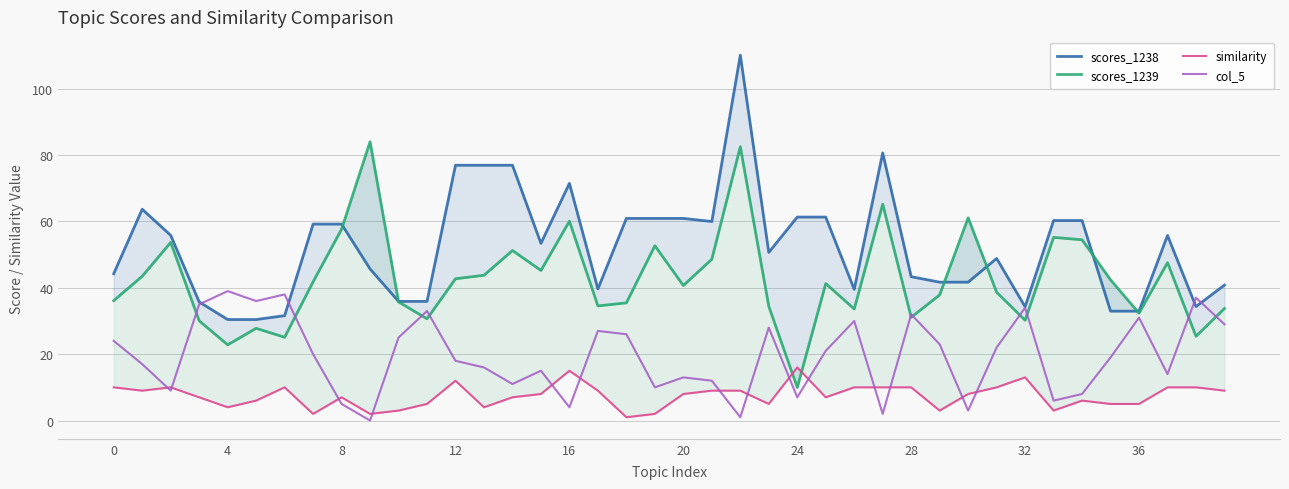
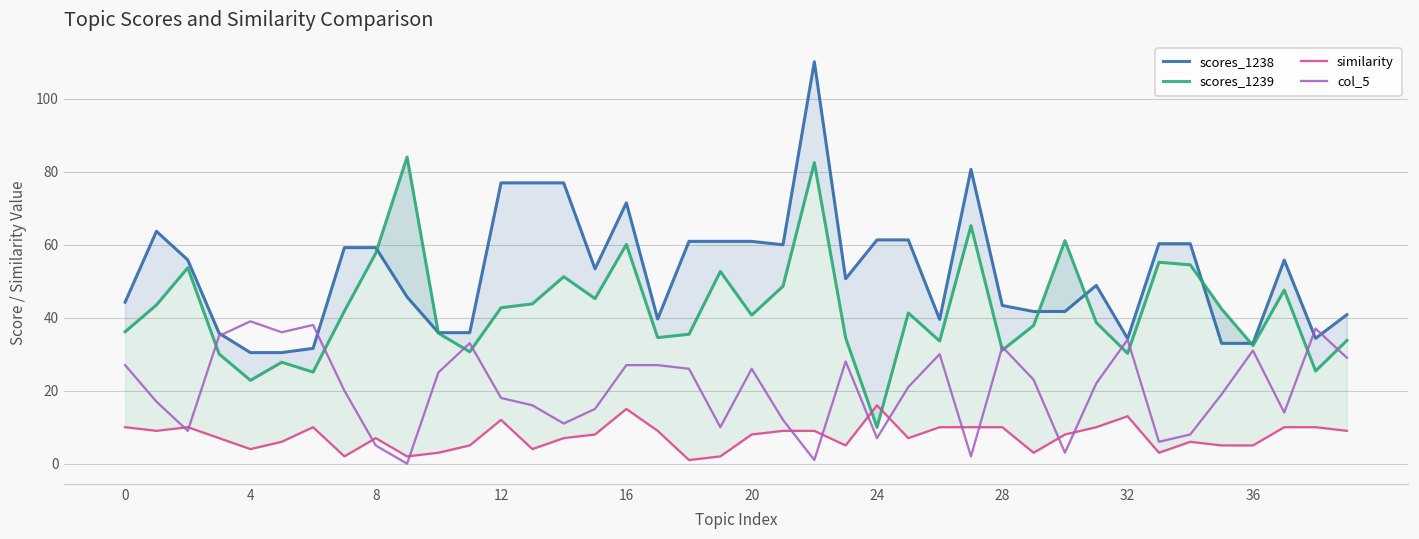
  {
    "similarity": {
      "0": 10,
      "4": 4,
      "8": 7,
      "12": 12,
      "16": 15,
      "20": 8,
      "28": 10,
      "32": 13,
      "36": 5
    },
    "col_5": {
-     "0": 24,
+     "0": 27,
      "4": 39,
      "8": 5,
      "12": 18,
-     "16": 4,
-     "20": 13,
+     "16": 27,
+     "20": 26,
      "24": 7,
      "28": 32,
      "36": 31
    }
  }
